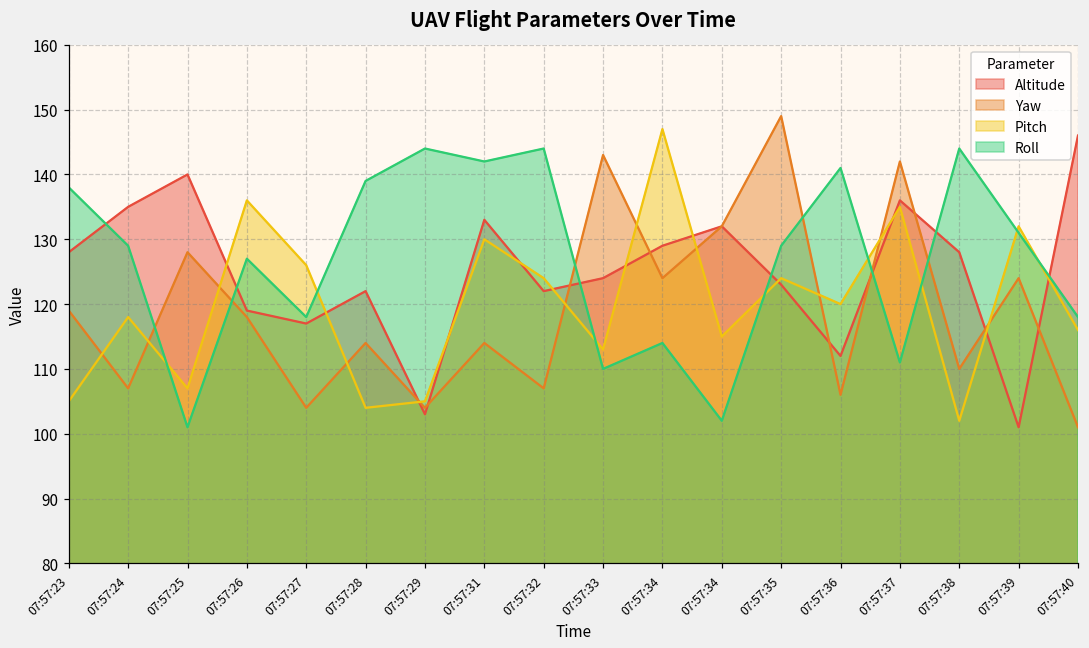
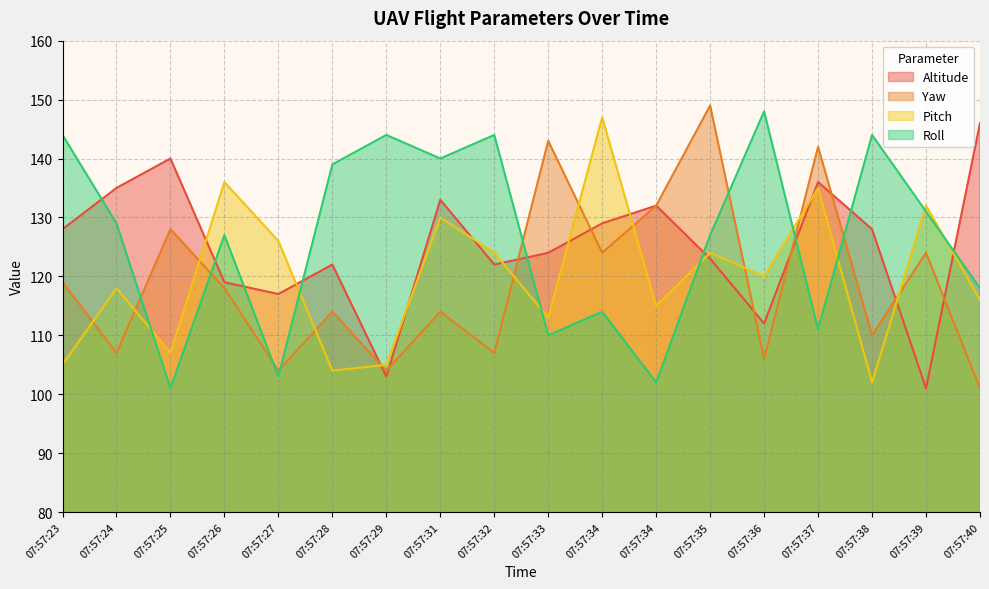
  {
    "Roll": {
-     "07:57:23": 138,
+     "07:57:23": 144,
      "07:57:24": 129,
      "07:57:25": 101,
      "07:57:26": 127,
-     "07:57:27": 118,
+     "07:57:27": 103,
      "07:57:28": 139,
      "07:57:29": 144,
-     "07:57:31": 142,
+     "07:57:31": 140,
      "07:57:32": 144,
      "07:57:33": 110,
-     "07:57:35": 129,
-     "07:57:36": 141,
+     "07:57:35": 127,
+     "07:57:36": 148,
      "07:57:37": 111,
      "07:57:38": 144,
      "07:57:39": 131,
      "07:57:40": 118
    }
  }
